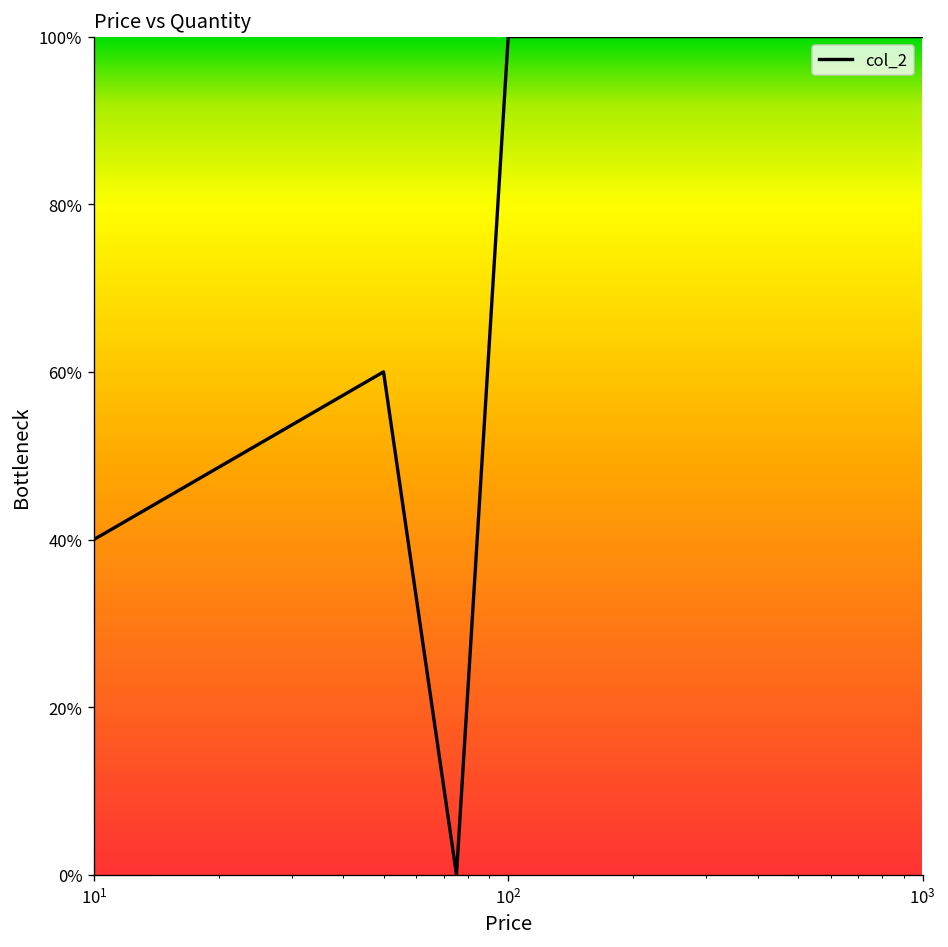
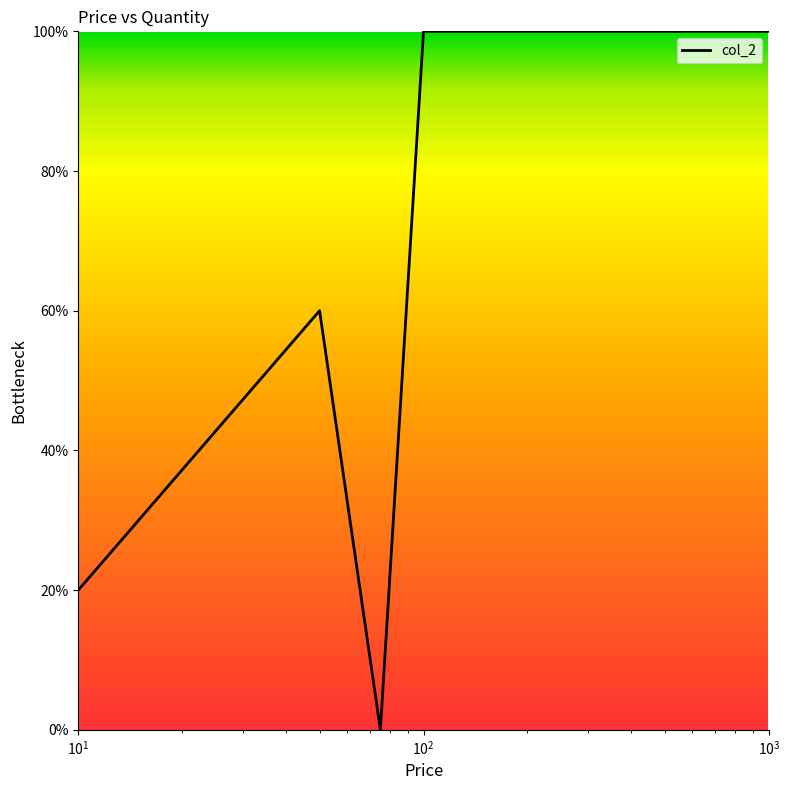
  {
-   "10^1": "40%",
+   "10^1": "20%",
    "10^2": "100%",
    "10^3": "100%"
  }
